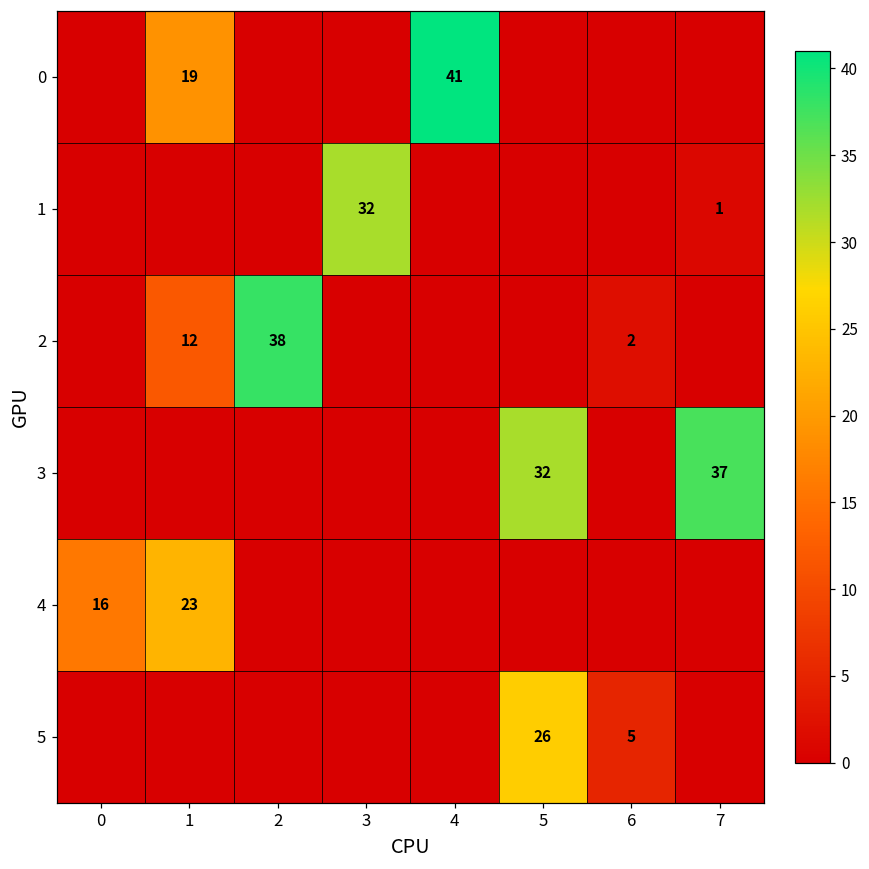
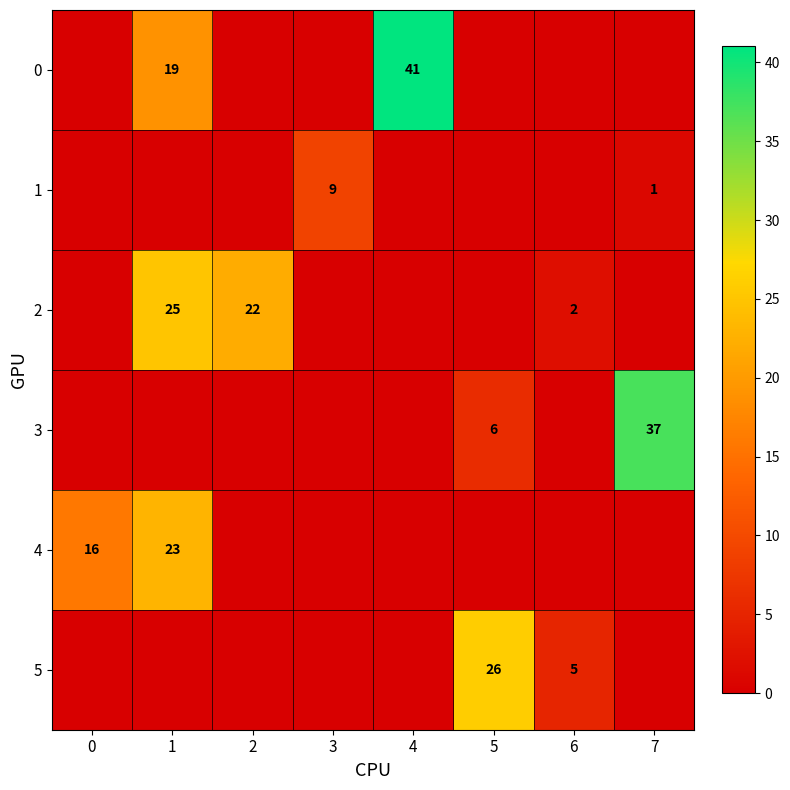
  {
    "0": {
      "1": 19,
      "4": 41
    },
    "1": {
-     "3": 32,
+     "3": 9,
      "7": 1
    },
    "2": {
-     "1": 12,
-     "2": 38,
+     "1": 25,
+     "2": 22,
      "6": 2
    },
    "3": {
-     "5": 32,
+     "5": 6,
      "7": 37
    },
    "4": {
      "0": 16,
      "1": 23
    },
    "5": {
      "5": 26,
      "6": 5
    }
  }
